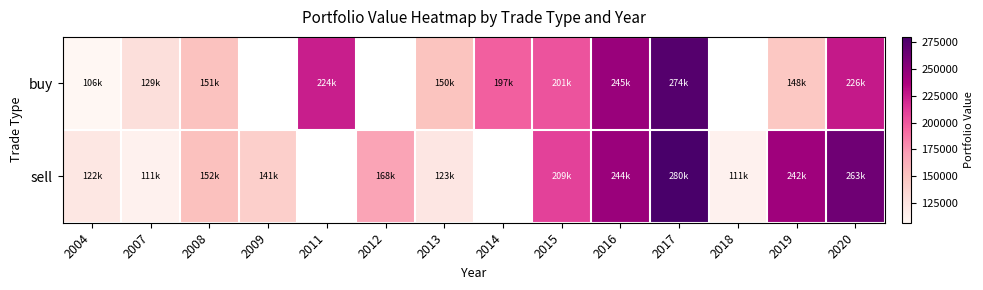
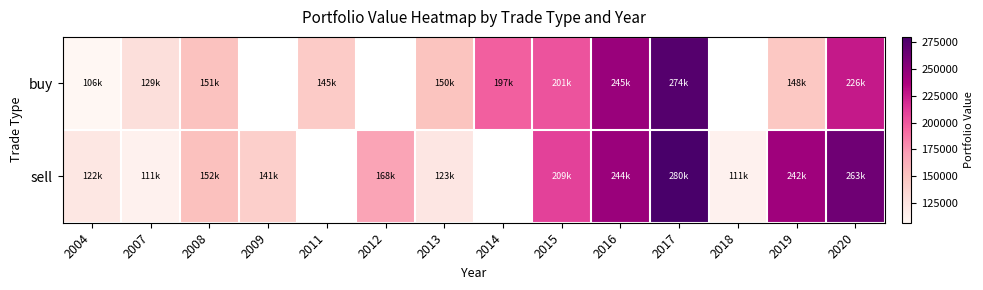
  {
    "buy": {
      "2004": "106k",
      "2007": "129k",
      "2008": "151k",
-     "2011": "224k",
+     "2011": "145k",
      "2013": "150k",
      "2014": "197k",
      "2015": "201k",
      "2016": "245k",
      "2017": "274k",
      "2019": "148k",
      "2020": "226k"
    },
    "sell": {
      "2004": "122k",
      "2007": "111k",
      "2008": "152k",
      "2009": "141k",
      "2012": "168k",
      "2013": "123k",
      "2015": "209k",
      "2016": "244k",
      "2017": "280k",
      "2018": "111k",
      "2019": "242k",
      "2020": "263k"
    }
  }
